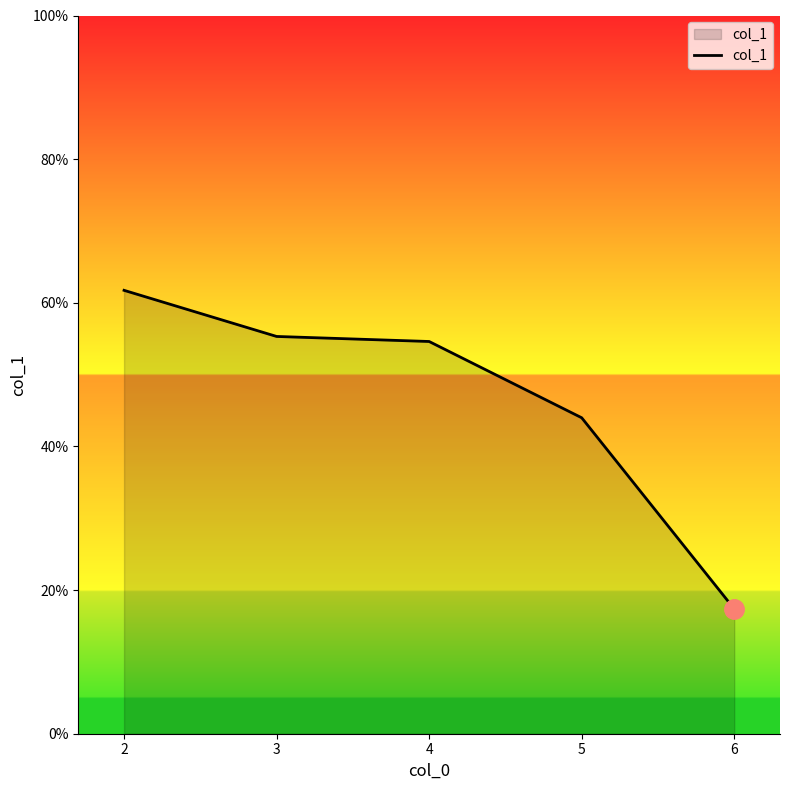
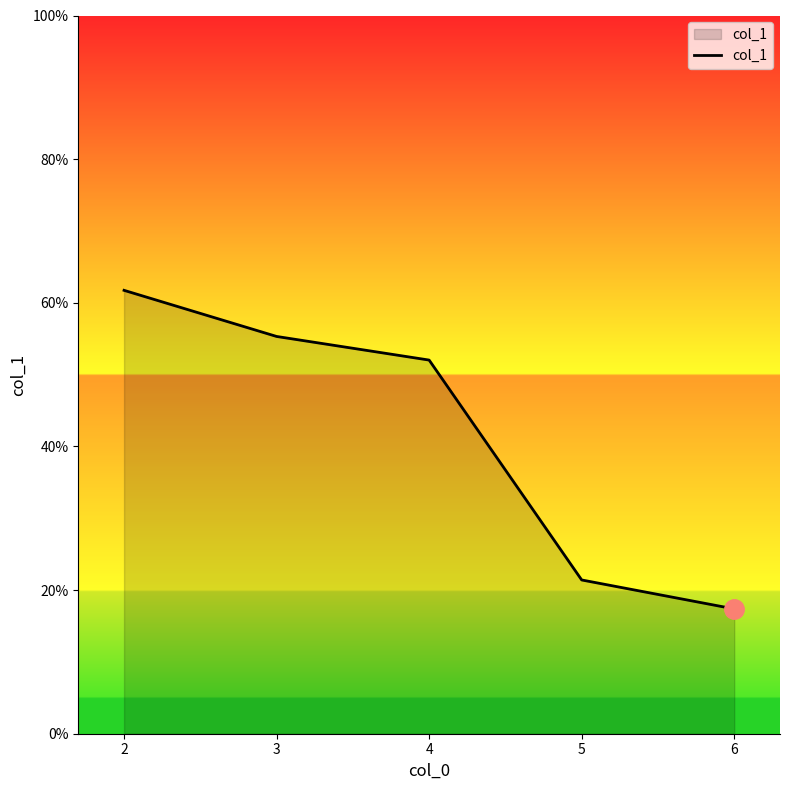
  {
    "col_1": {
      "2": "62%",
      "3": "55%",
-     "4": "55%",
-     "5": "44%"
+     "4": "52%",
+     "5": "21%"
    }
  }
